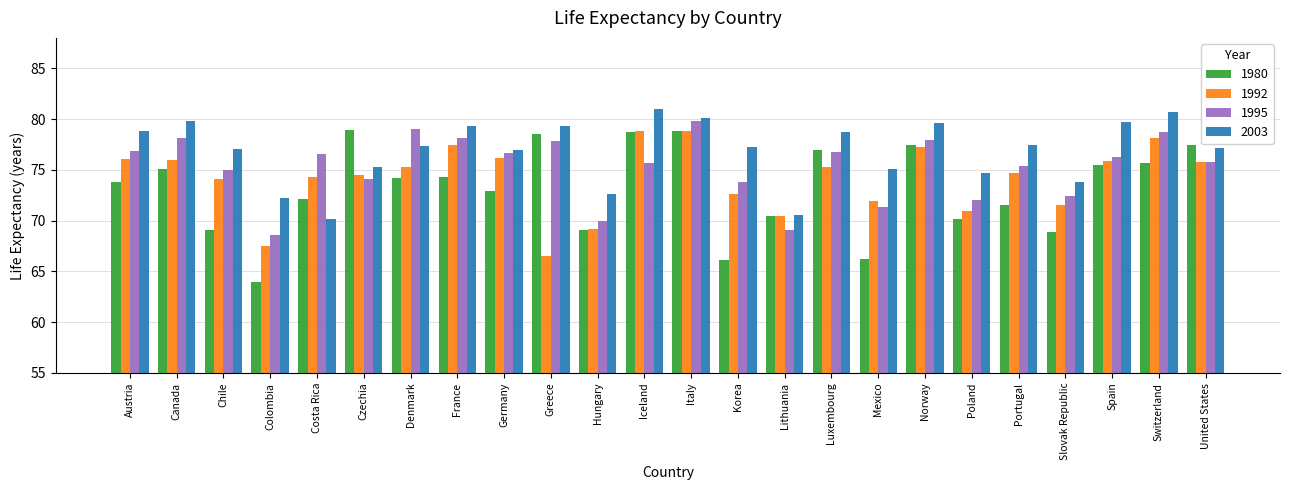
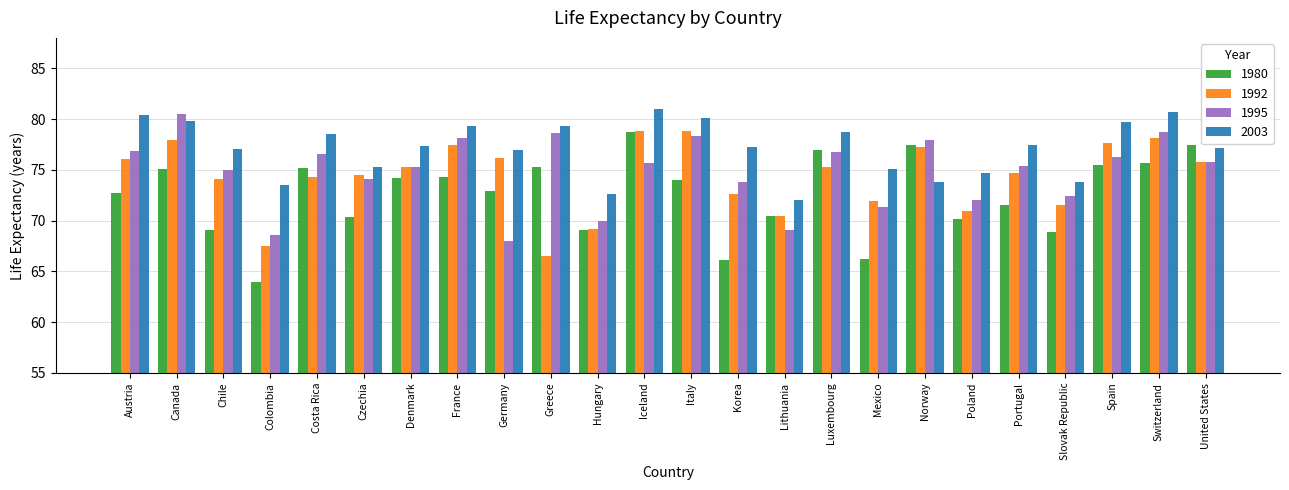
  {
    "1980": {
-     "Austria": 73.8,
+     "Austria": 72.7,
      "Canada": 75.1,
      "Chile": 69.1,
      "Colombia": 64.0,
-     "Costa Rica": 72.1,
-     "Czechia": 78.9,
+     "Costa Rica": 75.2,
+     "Czechia": 70.4,
      "Denmark": 74.2,
      "France": 74.3,
      "Germany": 72.9,
-     "Greece": 78.5,
+     "Greece": 75.3,
      "Hungary": 69.1,
      "Iceland": 78.7,
-     "Italy": 78.8,
+     "Italy": 74.0,
      "Korea": 66.1,
      "Lithuania": 70.5,
      "Luxembourg": 77.0,
      "Mexico": 66.2,
      "Norway": 77.5,
      "Poland": 70.2,
      "Portugal": 71.5,
      "Slovak Republic": 68.9,
      "Spain": 75.5,
      "Switzerland": 75.7,
      "United States": 77.5
    },
    "1992": {
      "Austria": 76.1,
-     "Canada": 76.0,
+     "Canada": 77.9,
      "Chile": 74.1,
      "Colombia": 67.5,
      "Costa Rica": 74.3,
      "Czechia": 74.5,
      "Denmark": 75.3,
      "France": 77.5,
      "Germany": 76.2,
      "Greece": 66.5,
      "Hungary": 69.2,
      "Iceland": 78.8,
      "Italy": 78.8,
      "Korea": 72.6,
      "Lithuania": 70.5,
      "Luxembourg": 75.3,
      "Mexico": 71.9,
      "Norway": 77.3,
      "Poland": 71.0,
      "Portugal": 74.7,
      "Slovak Republic": 71.5,
-     "Spain": 75.9,
+     "Spain": 77.6,
      "Switzerland": 78.1,
      "United States": 75.8
    },
    "1995": {
      "Austria": 76.9,
-     "Canada": 78.1,
+     "Canada": 80.5,
      "Chile": 75.0,
      "Colombia": 68.6,
      "Costa Rica": 76.6,
      "Czechia": 74.1,
-     "Denmark": 79.0,
+     "Denmark": 75.3,
      "France": 78.1,
-     "Germany": 76.7,
-     "Greece": 77.8,
+     "Germany": 68.0,
+     "Greece": 78.6,
      "Hungary": 70.0,
      "Iceland": 75.7,
-     "Italy": 79.8,
+     "Italy": 78.3,
      "Korea": 73.8,
      "Lithuania": 69.1,
      "Luxembourg": 76.8,
      "Mexico": 71.3,
      "Norway": 77.9,
      "Poland": 72.0,
      "Portugal": 75.4,
      "Slovak Republic": 72.4,
      "Spain": 76.3,
      "Switzerland": 78.7,
      "United States": 75.8
    },
    "2003": {
-     "Austria": 78.8,
+     "Austria": 80.4,
      "Canada": 79.8,
      "Chile": 77.1,
-     "Colombia": 72.2,
-     "Costa Rica": 70.2,
+     "Colombia": 73.5,
+     "Costa Rica": 78.5,
      "Czechia": 75.3,
      "Denmark": 77.4,
      "France": 79.3,
      "Germany": 77.0,
      "Greece": 79.3,
      "Hungary": 72.6,
      "Iceland": 81.0,
      "Italy": 80.1,
      "Korea": 77.3,
-     "Lithuania": 70.6,
+     "Lithuania": 72.0,
      "Luxembourg": 78.7,
      "Mexico": 75.1,
-     "Norway": 79.6,
+     "Norway": 73.8,
      "Poland": 74.7,
      "Portugal": 77.5,
      "Slovak Republic": 73.8,
      "Spain": 79.7,
      "Switzerland": 80.7,
      "United States": 77.2
    }
  }
